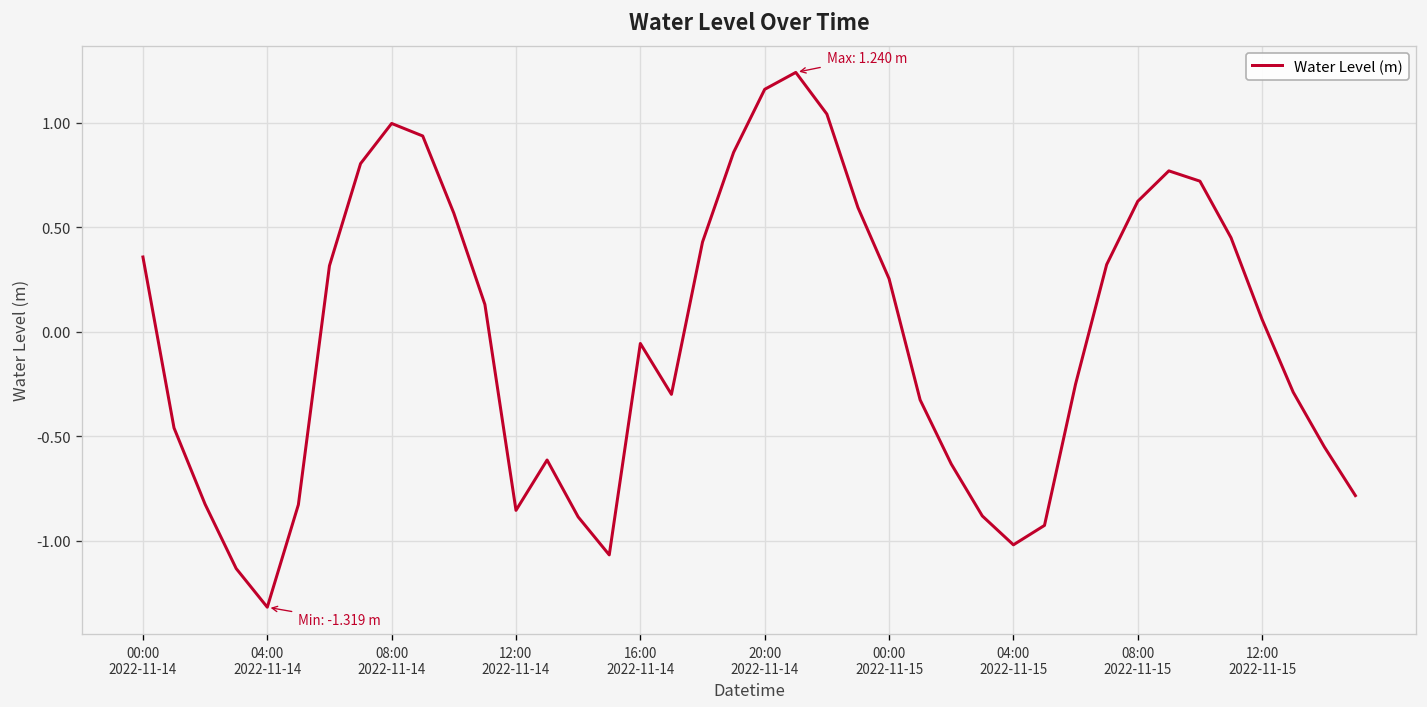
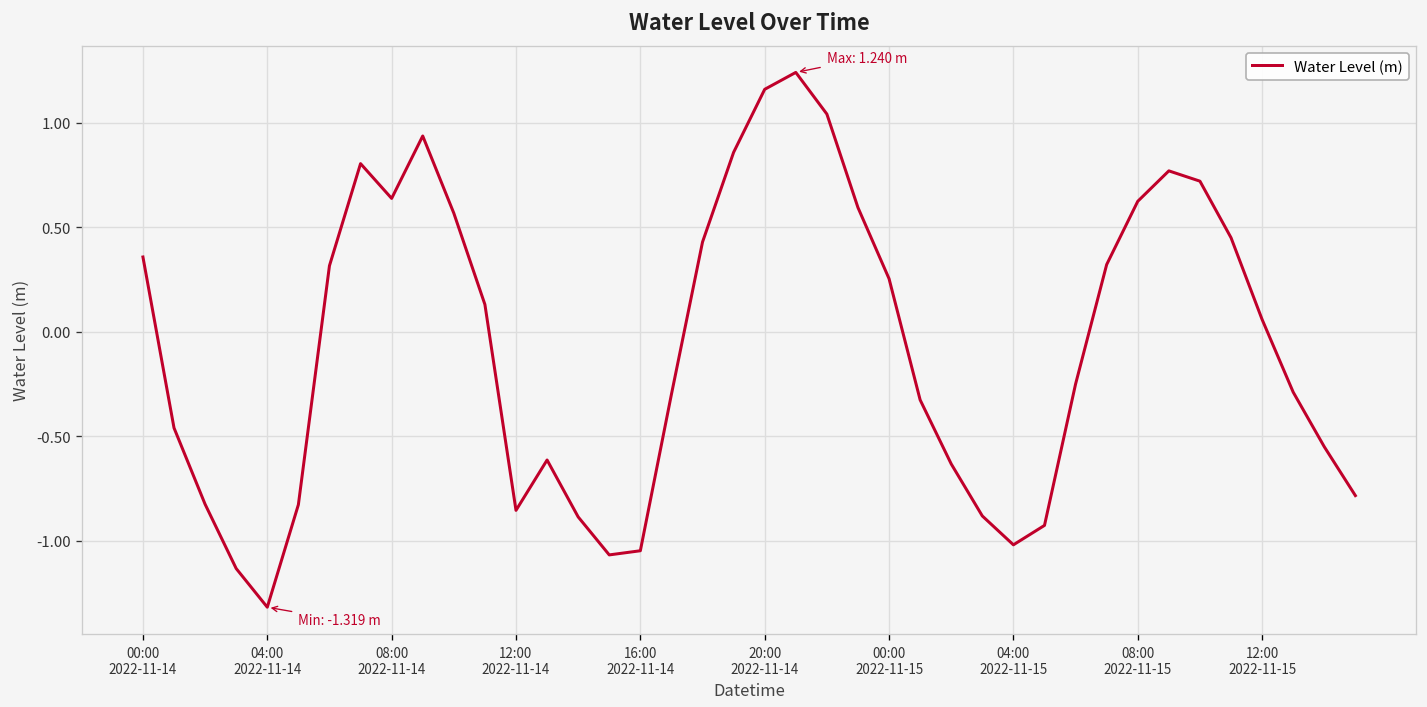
  {
    "00:00 2022-11-14": 0.36,
-   "08:00 2022-11-14": 1.00,
+   "08:00 2022-11-14": 0.64,
    "12:00 2022-11-14": -0.86,
-   "16:00 2022-11-14": -0.06,
+   "16:00 2022-11-14": -1.05,
    "20:00 2022-11-14": 1.16,
    "00:00 2022-11-15": 0.25,
    "04:00 2022-11-15": -1.02,
    "08:00 2022-11-15": 0.62,
    "12:00 2022-11-15": 0.06
  }
